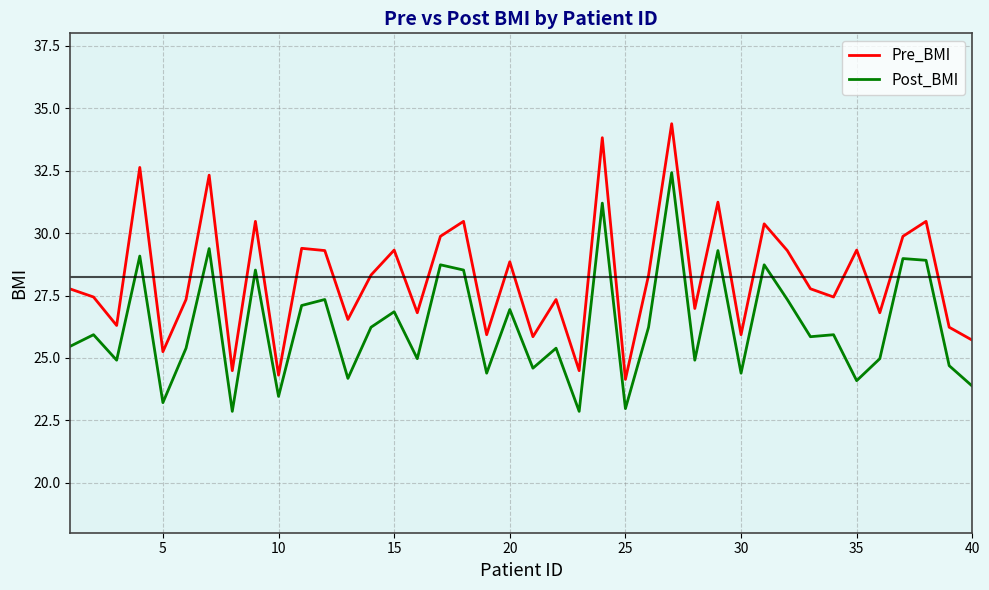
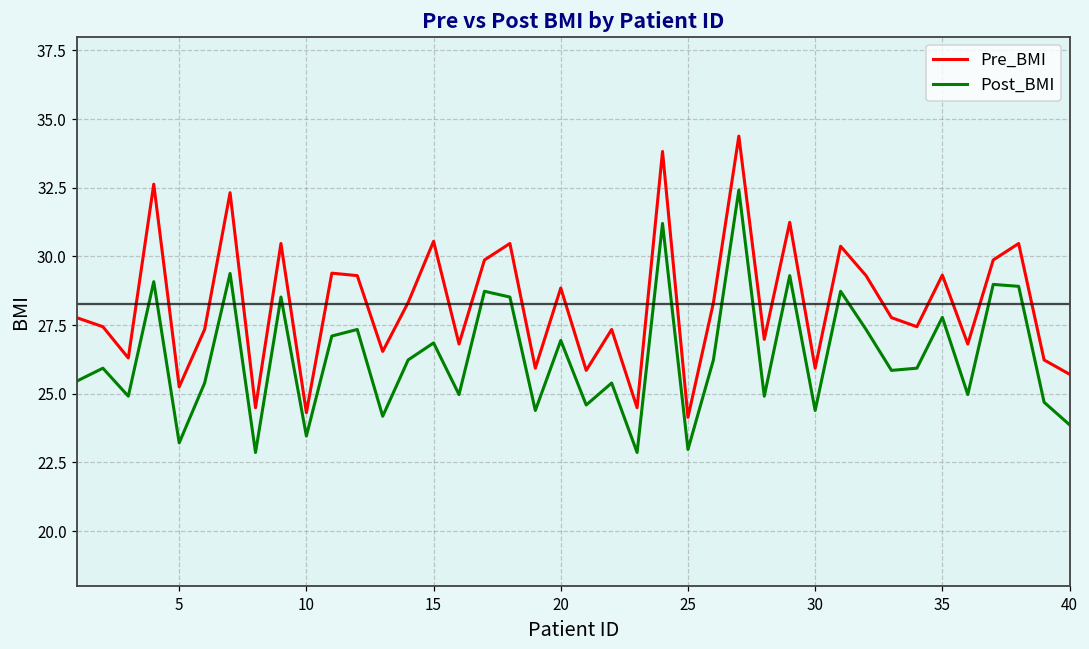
  {
    "Pre_BMI": {
      "5": 25.3,
      "10": 24.3,
-     "15": 29.3,
+     "15": 30.6,
      "20": 28.9,
      "25": 24.1,
      "30": 25.9,
      "35": 29.3,
      "40": 25.7
    },
    "Post_BMI": {
      "5": 23.2,
      "10": 23.5,
      "15": 26.9,
      "20": 26.9,
      "25": 23.0,
      "30": 24.4,
-     "35": 24.1,
+     "35": 27.8,
      "40": 23.9
    }
  }
